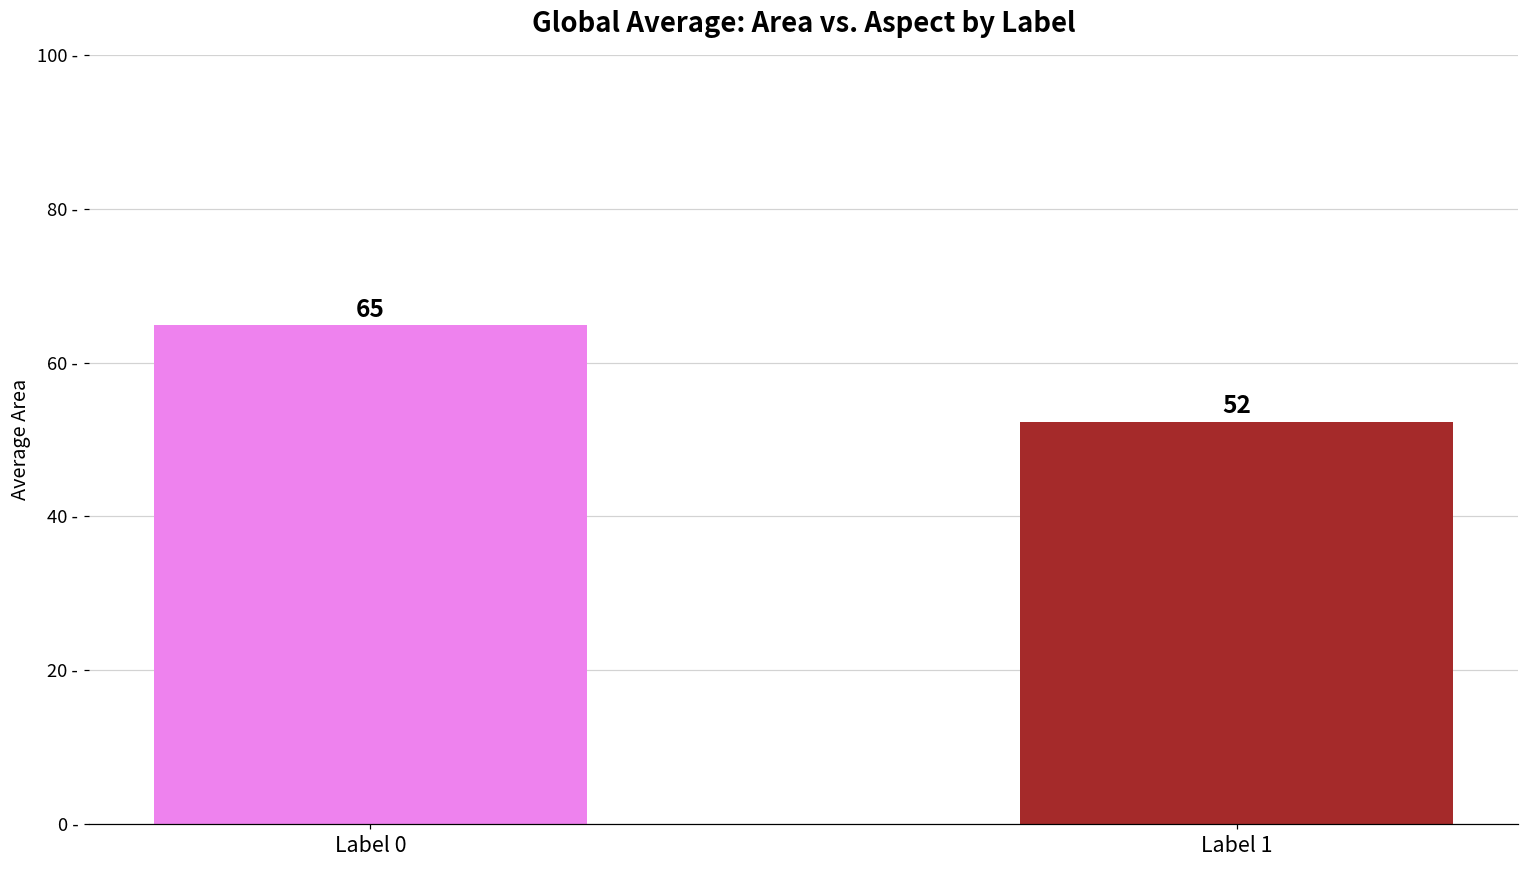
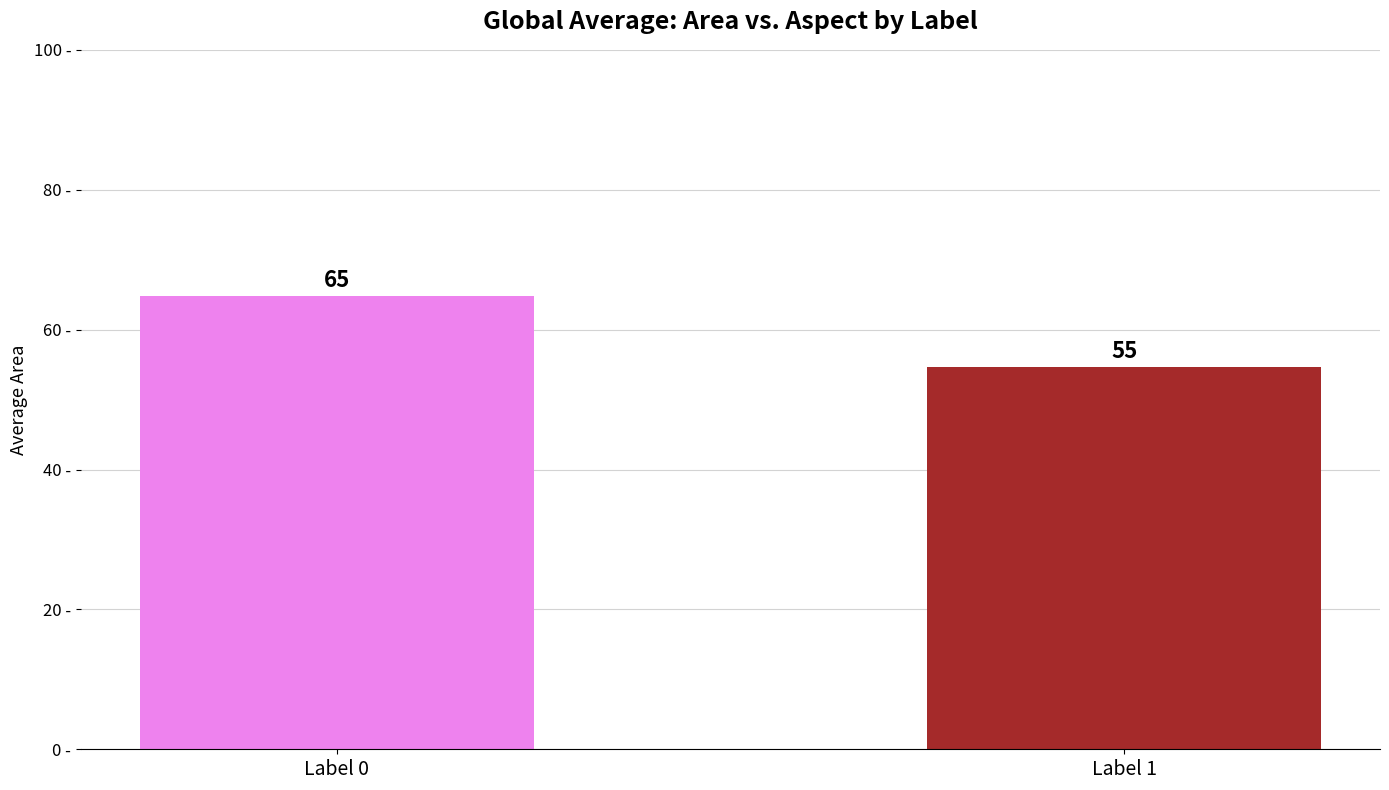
  {
    "Label 0": 65,
-   "Label 1": 52
+   "Label 1": 55
  }
